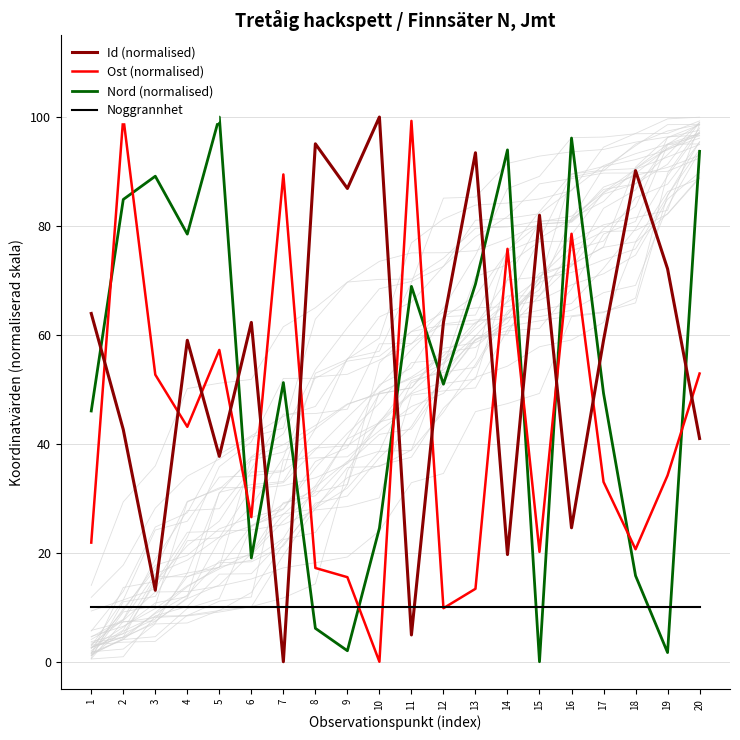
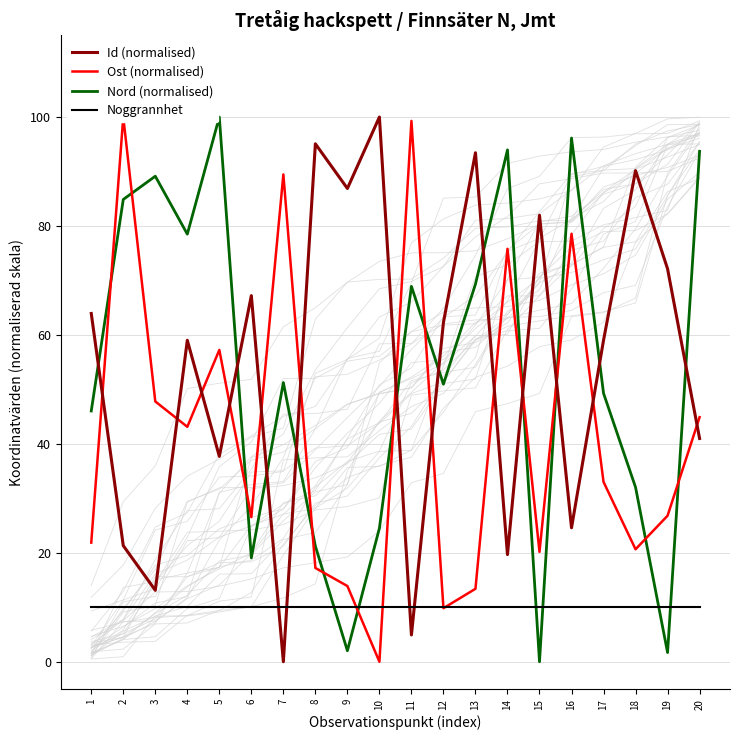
  {
    "Id (normalised)": {
      "1": 64,
-     "2": 43,
+     "2": 21,
      "4": 59,
-     "6": 62,
+     "6": 67,
      "7": 0,
      "8": 95,
      "9": 87,
      "10": 100,
      "11": 5,
      "13": 93,
      "14": 20,
      "16": 25,
      "17": 59,
      "19": 72,
      "20": 41
    },
    "Ost (normalised)": {
      "1": 22,
-     "3": 53,
+     "3": 48,
      "4": 43,
      "5": 57,
      "7": 89,
      "8": 17,
-     "9": 16,
+     "9": 14,
      "10": 0,
      "11": 99,
      "13": 13,
      "15": 20,
      "17": 33,
      "18": 21,
-     "19": 34,
-     "20": 53
+     "19": 27,
+     "20": 45
    },
    "Nord (normalised)": {
      "1": 46,
      "2": 85,
      "3": 89,
      "4": 79,
      "5": 100,
      "7": 51,
-     "8": 6,
+     "8": 21,
      "9": 2,
      "10": 25,
      "11": 69,
      "13": 69,
      "14": 94,
      "15": 0,
      "17": 49,
-     "18": 16,
+     "18": 32,
      "19": 2
    },
    "Noggrannhet": {
      "1": 10,
      "5": 10,
      "7": 10,
      "8": 10,
      "9": 10,
      "10": 10,
      "11": 10,
      "13": 10,
      "14": 10,
      "15": 10,
      "16": 10,
      "17": 10,
      "18": 10,
      "19": 10,
      "20": 10
    }
  }
